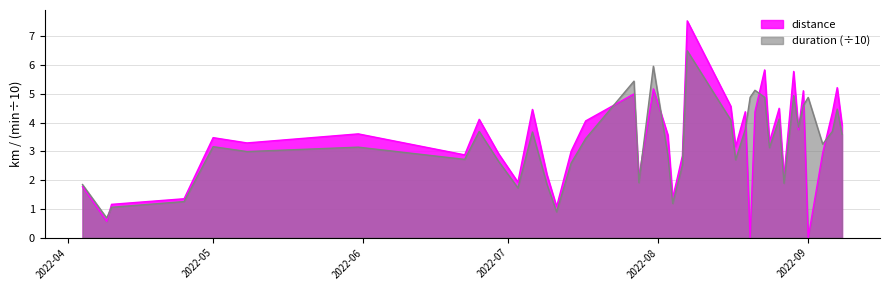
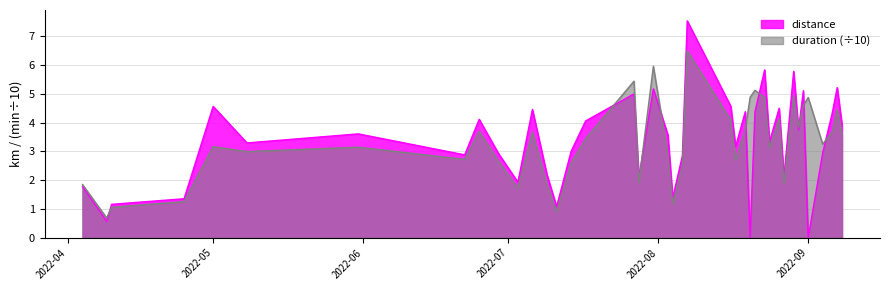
  {
    "distance": {
-     "2022-05": 3.5,
+     "2022-05": 4.6,
      "2022-09": 0.0
    },
    "duration (÷10)": {
      "2022-05": 3.2,
      "2022-09": 4.9
    }
  }
